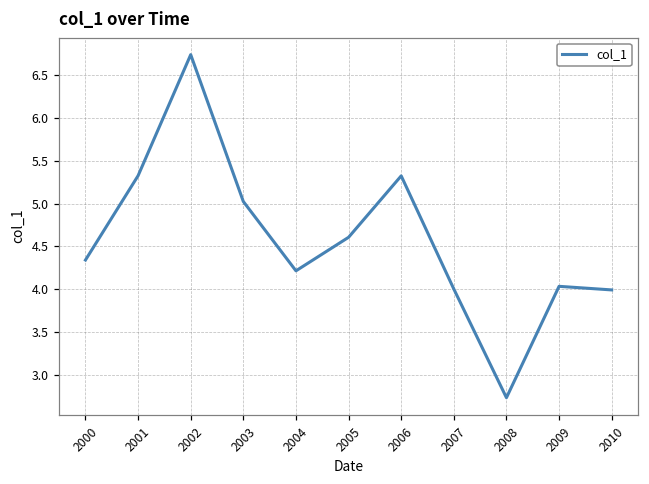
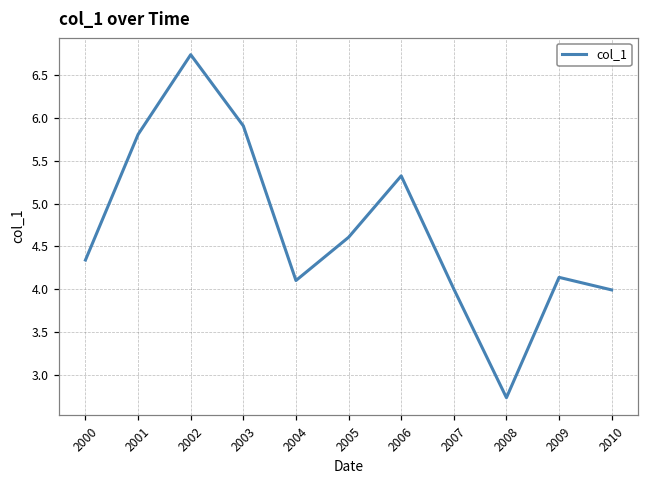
  {
    "2000": 4.3,
-   "2001": 5.3,
+   "2001": 5.8,
    "2002": 6.7,
-   "2003": 5.0,
-   "2004": 4.2,
+   "2003": 5.9,
+   "2004": 4.1,
    "2005": 4.6,
    "2006": 5.3,
    "2007": 4.0,
    "2008": 2.7,
-   "2009": 4.0,
+   "2009": 4.1,
    "2010": 4.0
  }
